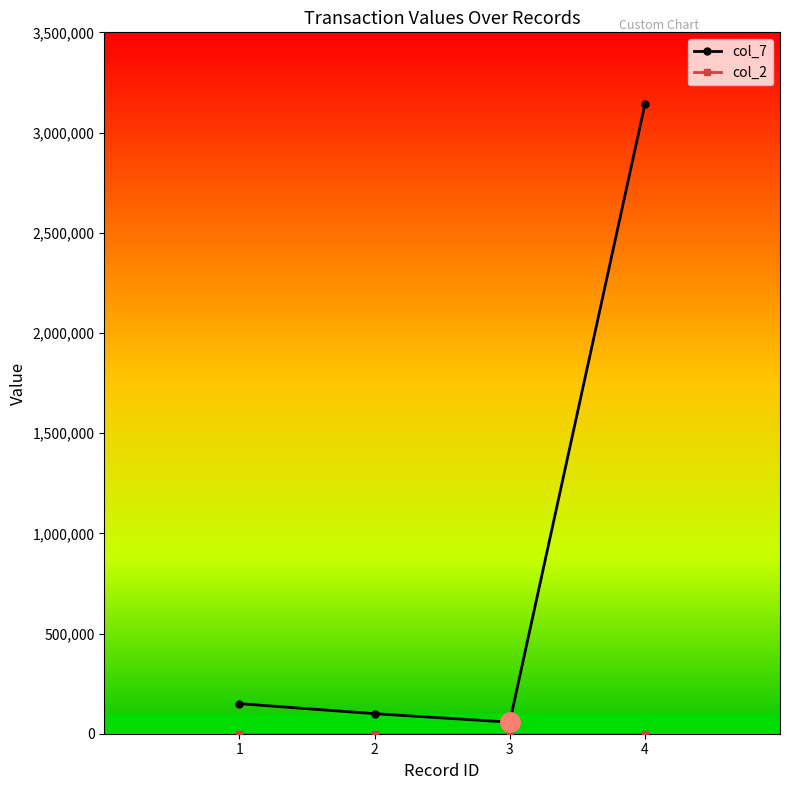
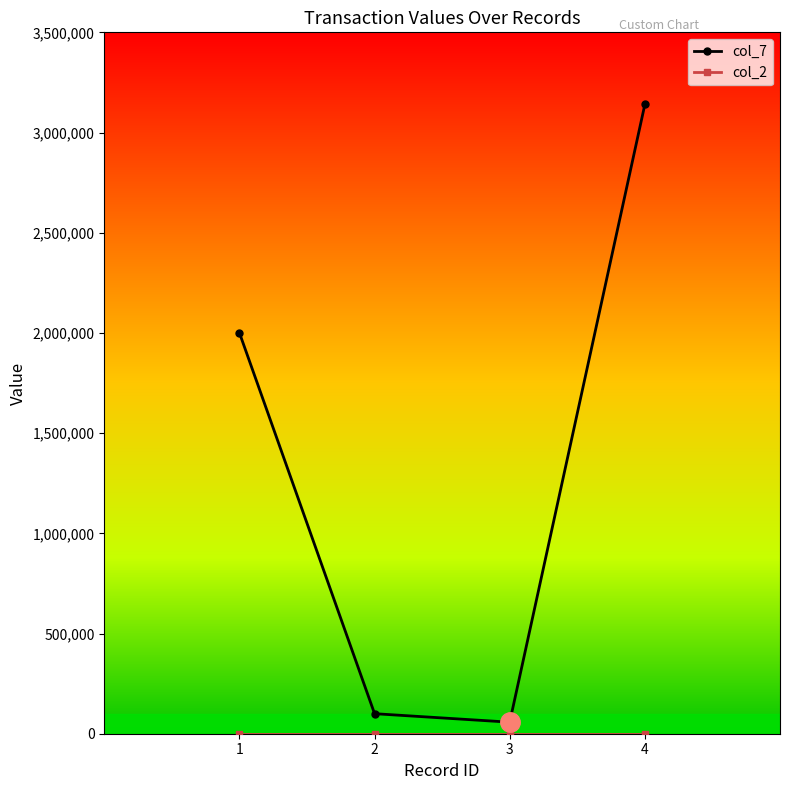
  {
    "col_7": {
-     "1": "150,000",
+     "1": "2,000,000",
      "4": "3,140,000"
    }
  }
